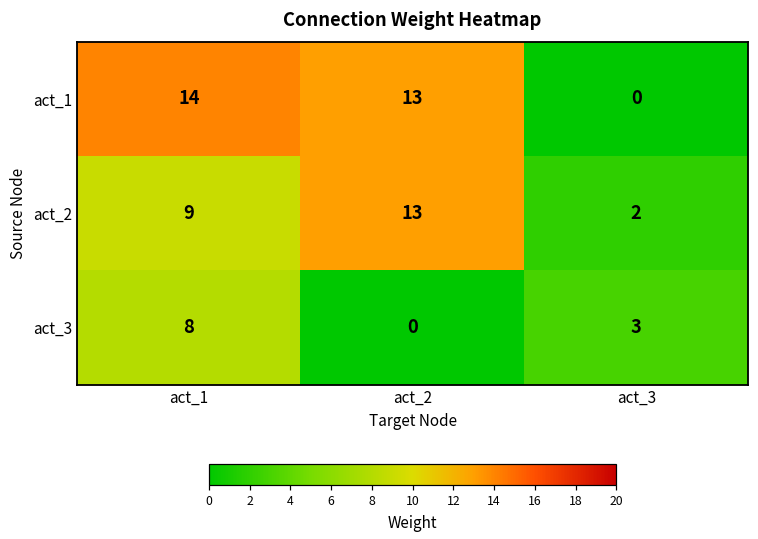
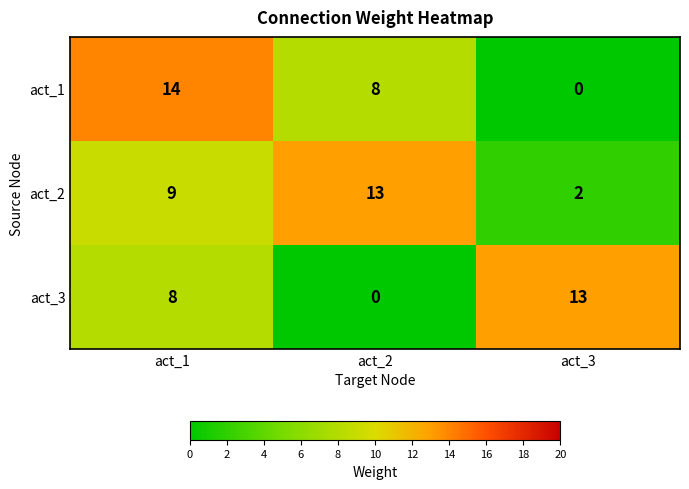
  {
    "act_1": {
      "act_1": 14,
-     "act_2": 13,
+     "act_2": 8,
      "act_3": 0
    },
    "act_2": {
      "act_1": 9,
      "act_2": 13,
      "act_3": 2
    },
    "act_3": {
      "act_1": 8,
      "act_2": 0,
-     "act_3": 3
+     "act_3": 13
    }
  }
